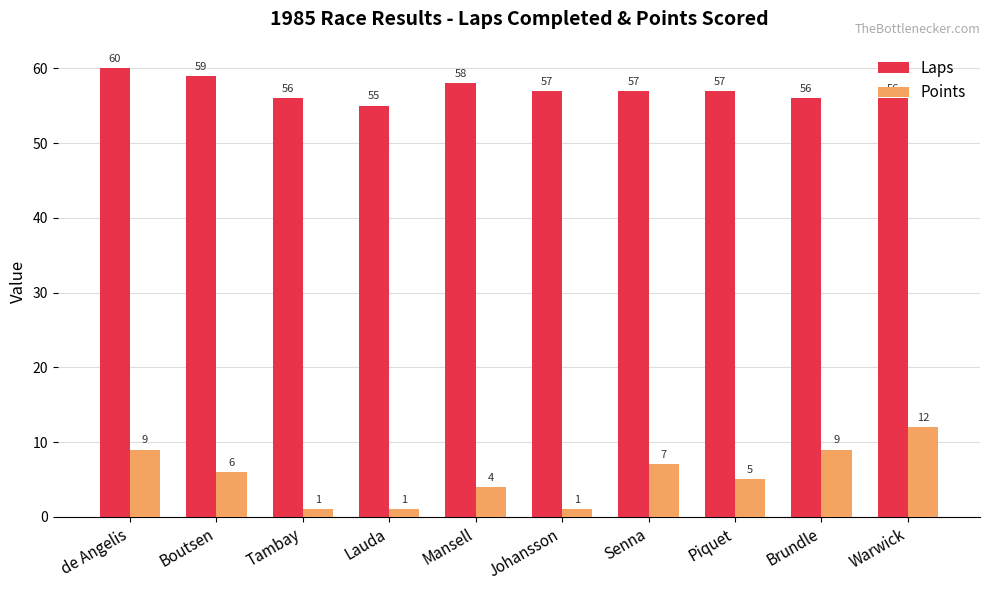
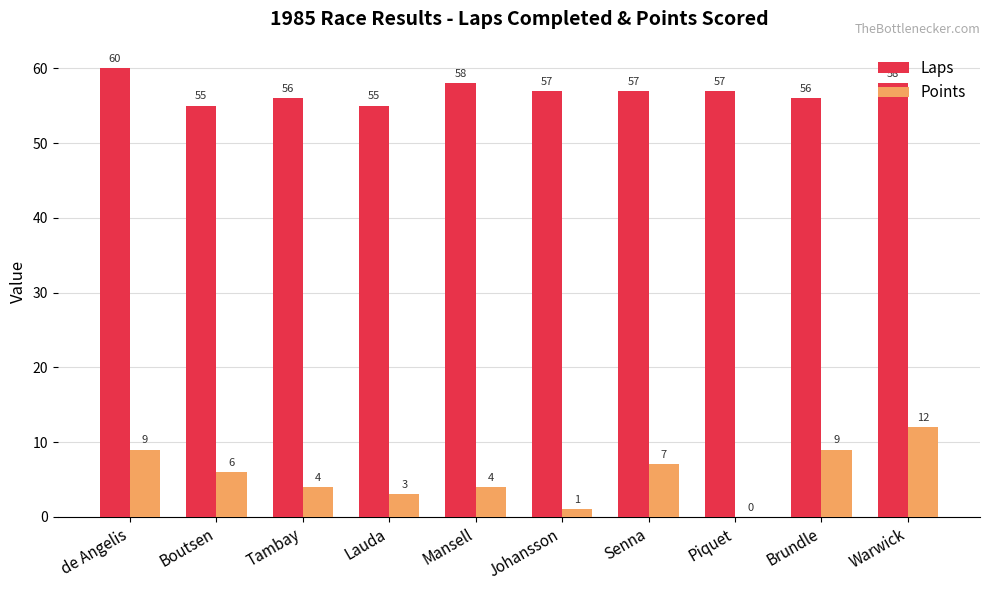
  {
    "Laps": {
      "de Angelis": 60,
-     "Boutsen": 59,
+     "Boutsen": 55,
      "Tambay": 56,
      "Lauda": 55,
      "Mansell": 58,
      "Johansson": 57,
      "Senna": 57,
      "Piquet": 57,
      "Brundle": 56,
-     "Warwick": 56
+     "Warwick": 58
    },
    "Points": {
      "de Angelis": 9,
      "Boutsen": 6,
-     "Tambay": 1,
-     "Lauda": 1,
+     "Tambay": 4,
+     "Lauda": 3,
      "Mansell": 4,
      "Johansson": 1,
      "Senna": 7,
-     "Piquet": 5,
+     "Piquet": 0,
      "Brundle": 9,
      "Warwick": 12
    }
  }
